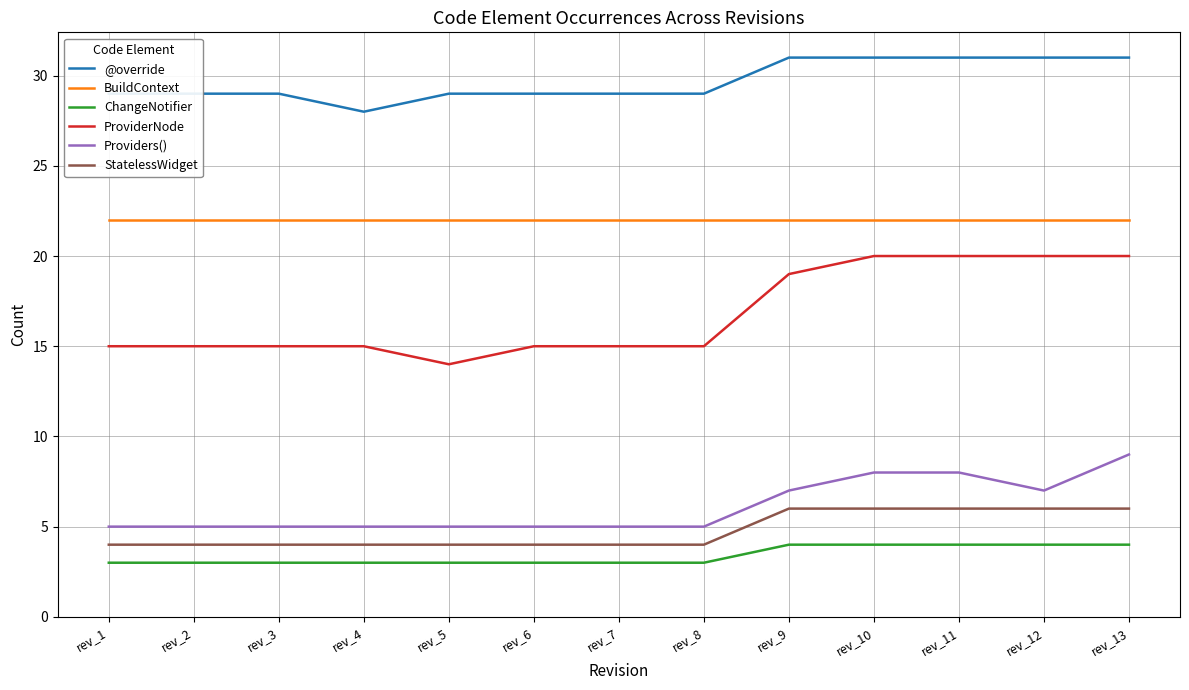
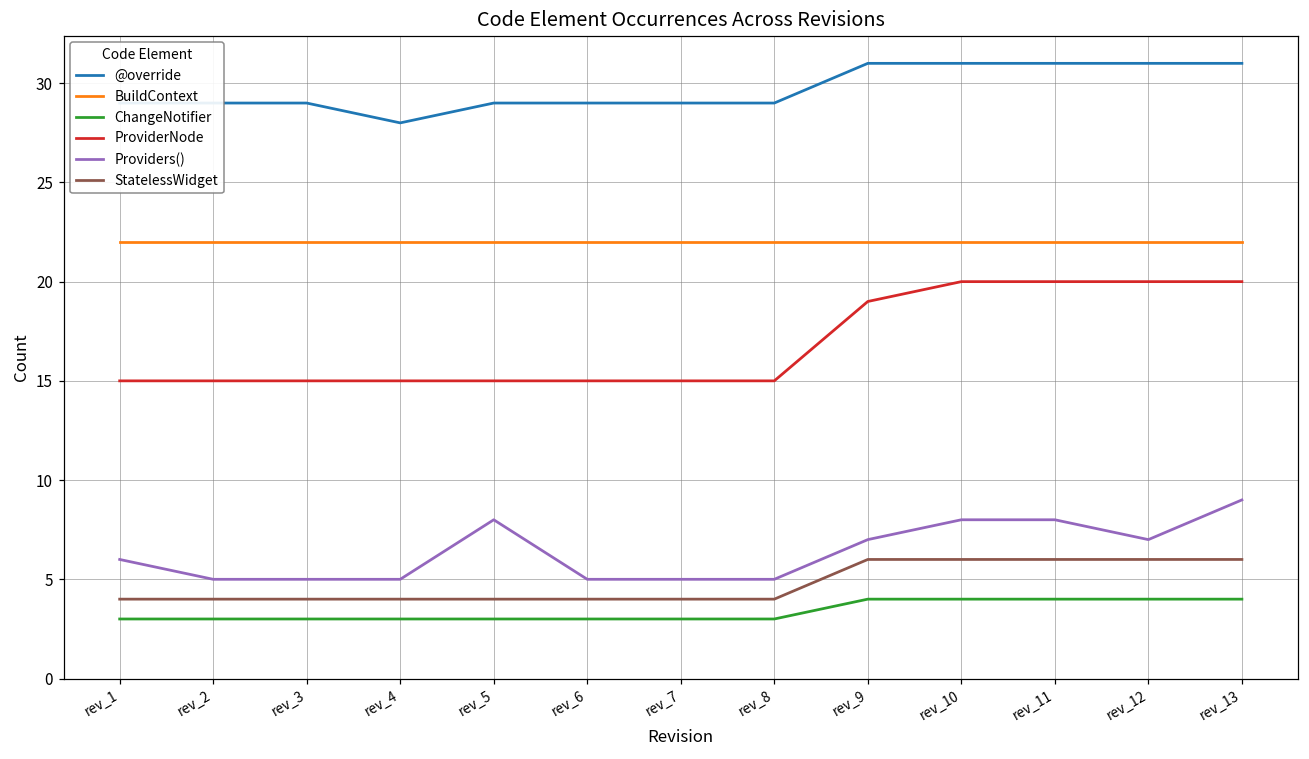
  {
    "@override": {
      "rev_3": 29,
      "rev_4": 28,
      "rev_5": 29,
      "rev_6": 29,
      "rev_7": 29,
      "rev_8": 29,
      "rev_9": 31,
      "rev_10": 31,
      "rev_11": 31,
      "rev_12": 31,
      "rev_13": 31
    },
    "BuildContext": {
      "rev_1": 22,
      "rev_2": 22,
      "rev_3": 22,
      "rev_4": 22,
      "rev_5": 22,
      "rev_6": 22,
      "rev_7": 22,
      "rev_8": 22,
      "rev_9": 22,
      "rev_10": 22,
      "rev_11": 22,
      "rev_12": 22,
      "rev_13": 22
    },
    "ChangeNotifier": {
      "rev_1": 3,
      "rev_2": 3,
      "rev_3": 3,
      "rev_4": 3,
      "rev_5": 3,
      "rev_6": 3,
      "rev_7": 3,
      "rev_8": 3,
      "rev_9": 4,
      "rev_10": 4,
      "rev_11": 4,
      "rev_12": 4,
      "rev_13": 4
    },
    "ProviderNode": {
      "rev_1": 15,
      "rev_2": 15,
      "rev_3": 15,
      "rev_4": 15,
-     "rev_5": 14,
+     "rev_5": 15,
      "rev_6": 15,
      "rev_7": 15,
      "rev_8": 15,
      "rev_9": 19,
      "rev_10": 20,
      "rev_11": 20,
      "rev_12": 20,
      "rev_13": 20
    },
    "Providers()": {
-     "rev_1": 5,
+     "rev_1": 6,
      "rev_2": 5,
      "rev_3": 5,
      "rev_4": 5,
-     "rev_5": 5,
+     "rev_5": 8,
      "rev_6": 5,
      "rev_7": 5,
      "rev_8": 5,
      "rev_9": 7,
      "rev_10": 8,
      "rev_11": 8,
      "rev_12": 7,
      "rev_13": 9
    },
    "StatelessWidget": {
      "rev_1": 4,
      "rev_2": 4,
      "rev_3": 4,
      "rev_4": 4,
      "rev_5": 4,
      "rev_6": 4,
      "rev_7": 4,
      "rev_8": 4,
      "rev_9": 6,
      "rev_10": 6,
      "rev_11": 6,
      "rev_12": 6,
      "rev_13": 6
    }
  }
